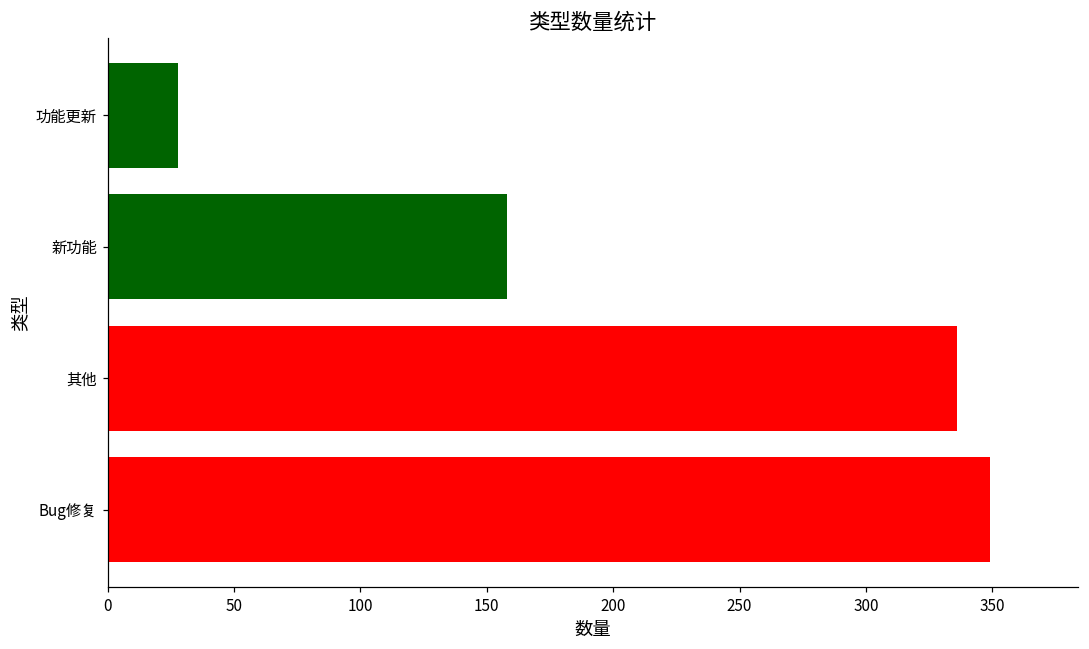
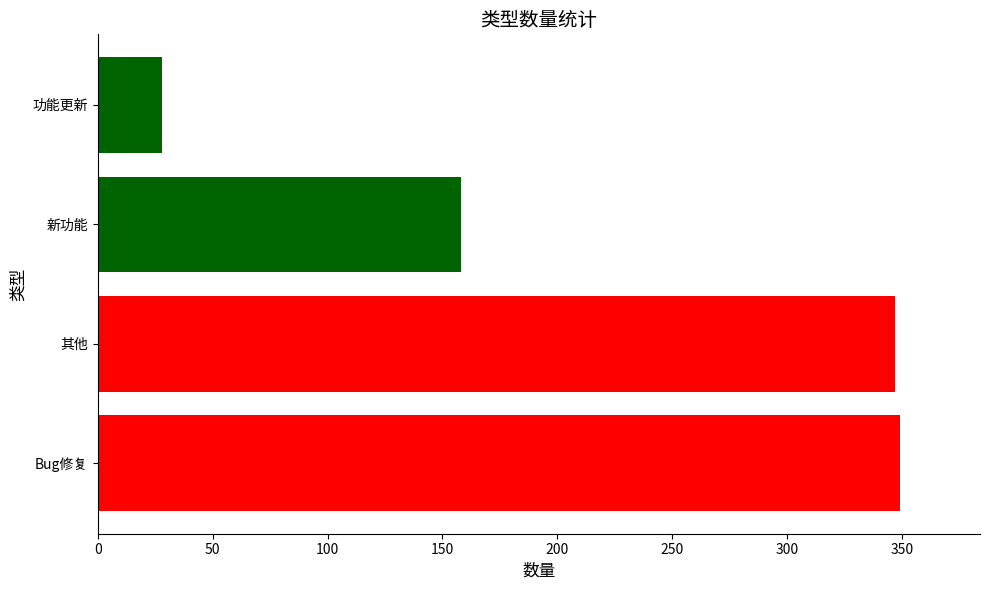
  {
    "功能更新": 28,
    "新功能": 158,
-   "其他": 336,
+   "其他": 347,
    "Bug修复": 349
  }
